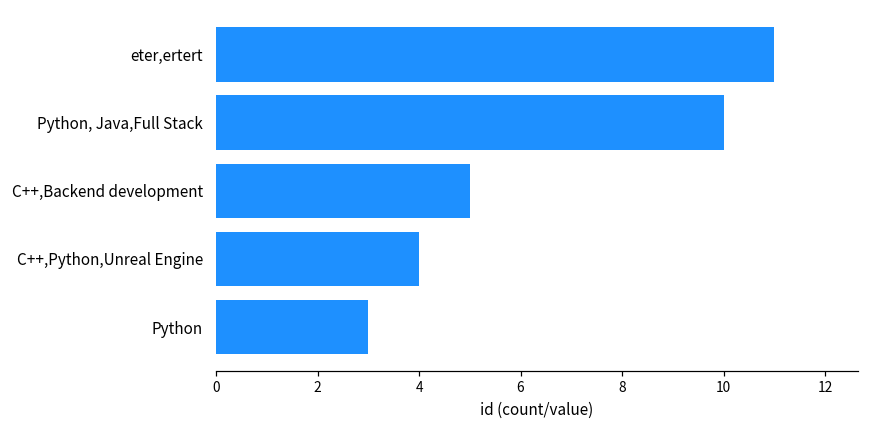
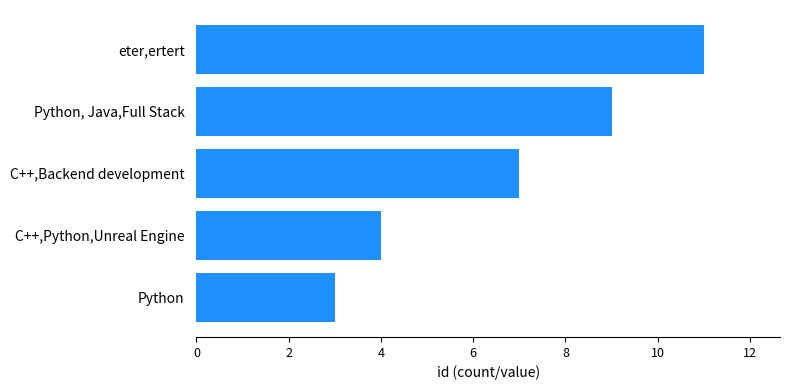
  {
    "eter,ertert": 11,
-   "Python, Java,Full Stack": 10,
-   "C++,Backend development": 5,
+   "Python, Java,Full Stack": 9,
+   "C++,Backend development": 7,
    "C++,Python,Unreal Engine": 4,
    "Python": 3
  }
